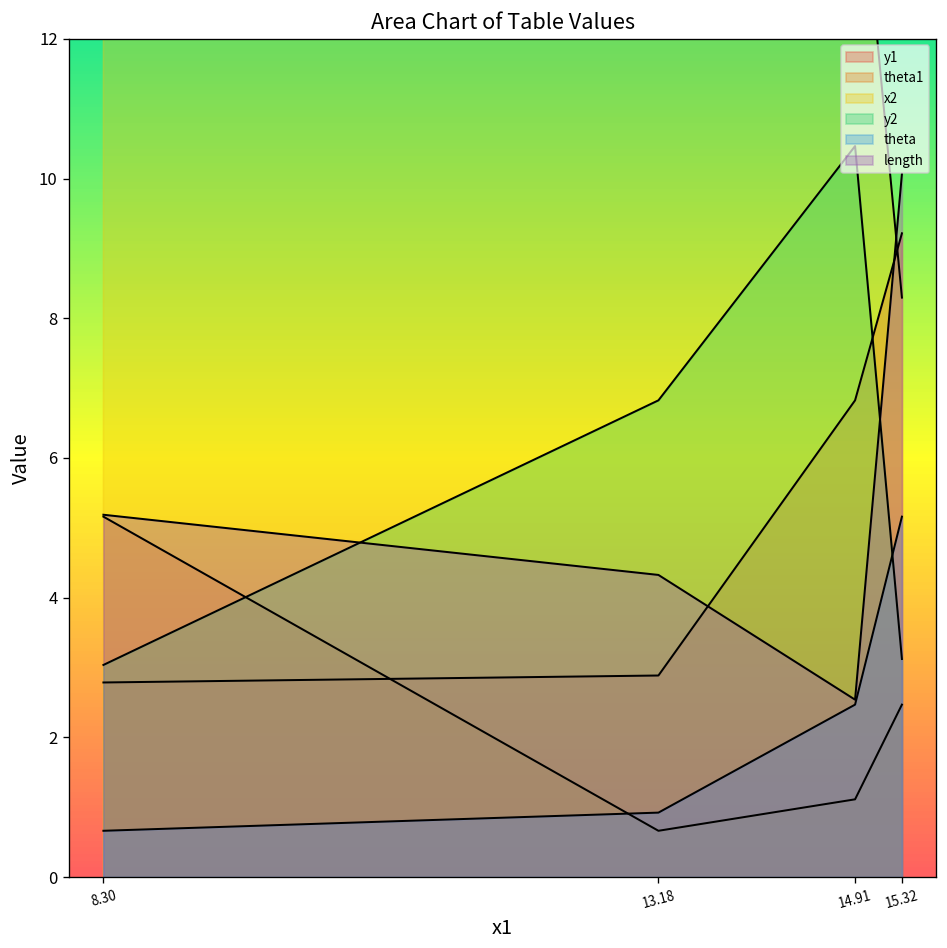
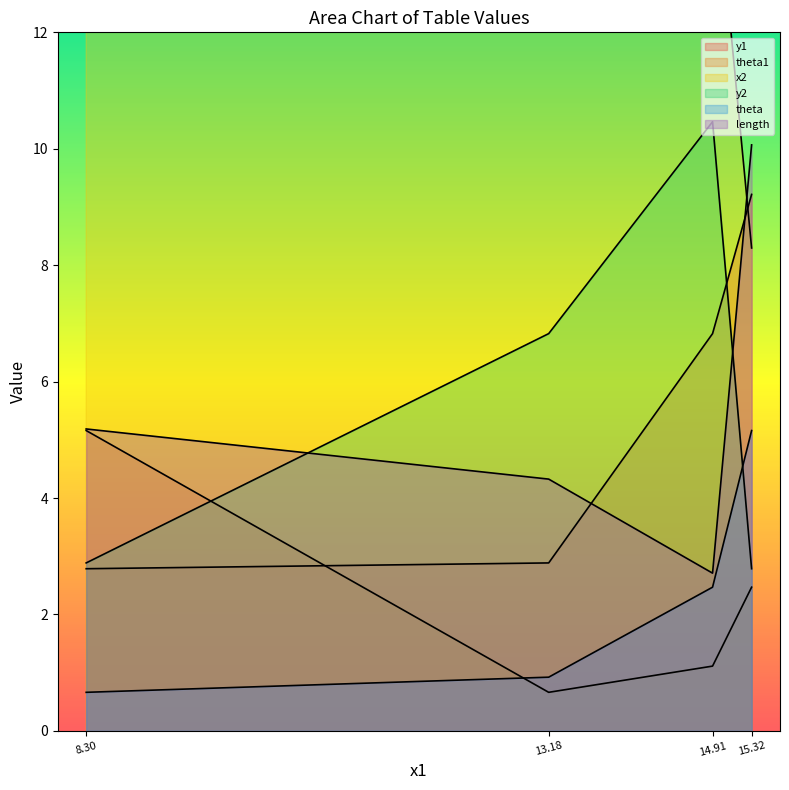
  {
    "y2": {
-     "8.30": 3.0,
+     "8.30": 2.9,
      "13.18": 6.8,
-     "15.32": 3.1
+     "15.32": 2.8
    },
    "theta": {
      "8.30": 0.7,
      "13.18": 0.9,
      "14.91": 2.5,
      "15.32": 5.2
    },
    "length": {
      "13.18": 4.3,
-     "14.91": 2.5,
+     "14.91": 2.7,
      "15.32": 10.1
    }
  }
